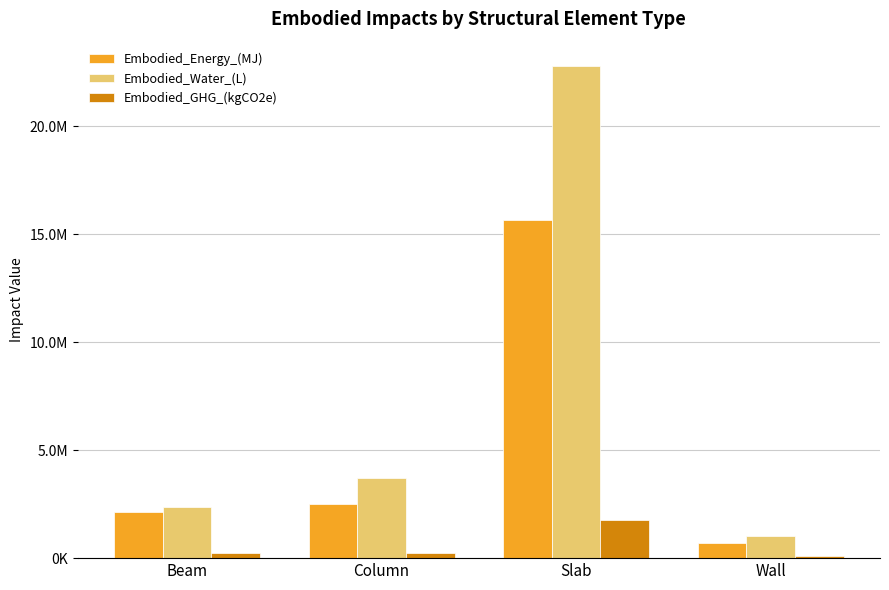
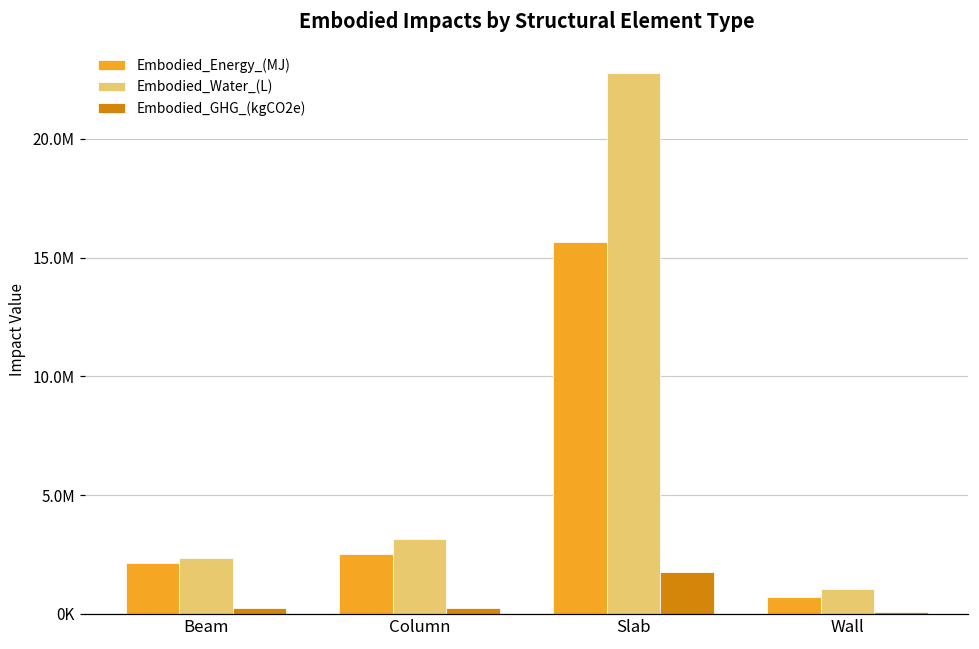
  {
    "Embodied_Water_(L)": {
      "Beam": 2400000,
-     "Column": 3700000,
+     "Column": 3100000,
      "Slab": 22800000,
      "Wall": 1000000
    }
  }
